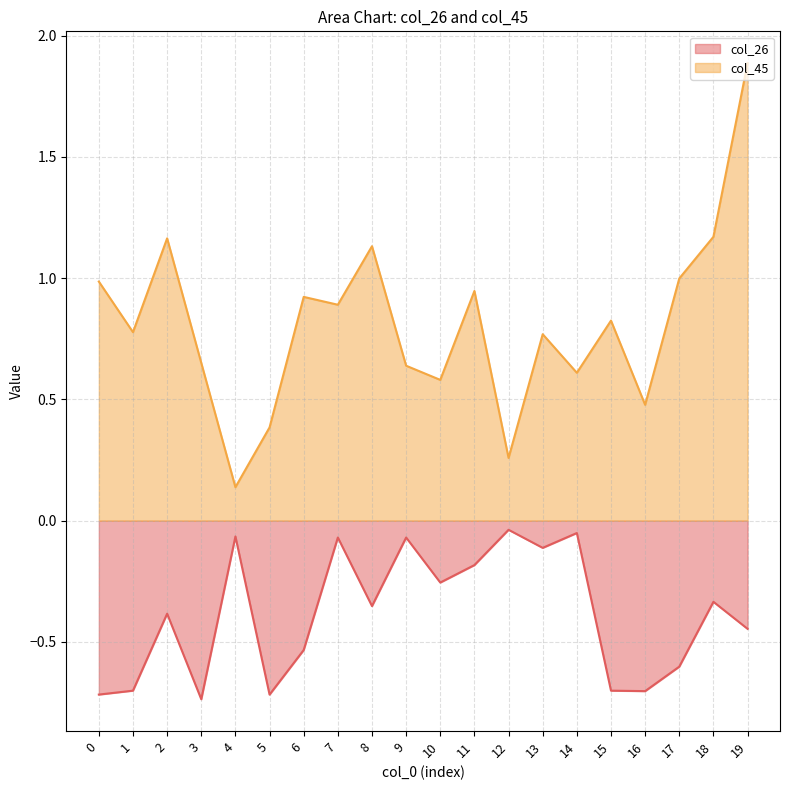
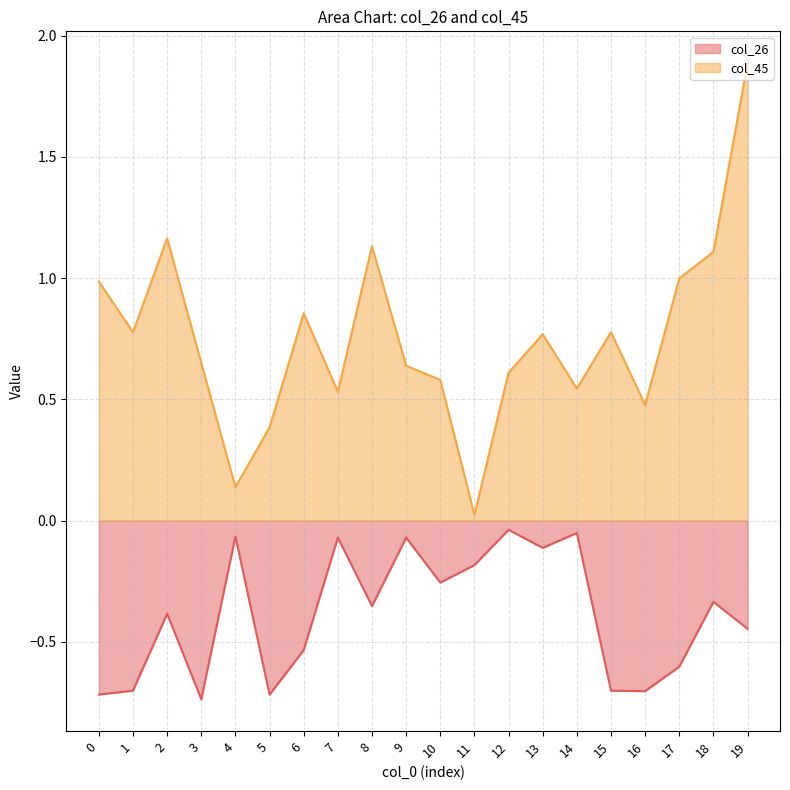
  {
    "col_45": {
      "0": 0.99,
      "1": 0.78,
      "2": 1.16,
      "3": 0.65,
      "4": 0.14,
      "5": 0.38,
-     "6": 0.92,
-     "7": 0.89,
+     "6": 0.86,
+     "7": 0.53,
      "8": 1.13,
      "9": 0.64,
      "10": 0.58,
-     "11": 0.95,
-     "12": 0.26,
+     "11": 0.02,
+     "12": 0.61,
      "13": 0.77,
-     "14": 0.61,
-     "15": 0.82,
+     "14": 0.54,
+     "15": 0.78,
      "16": 0.48,
      "17": 1.00,
-     "18": 1.17
+     "18": 1.11
    }
  }
